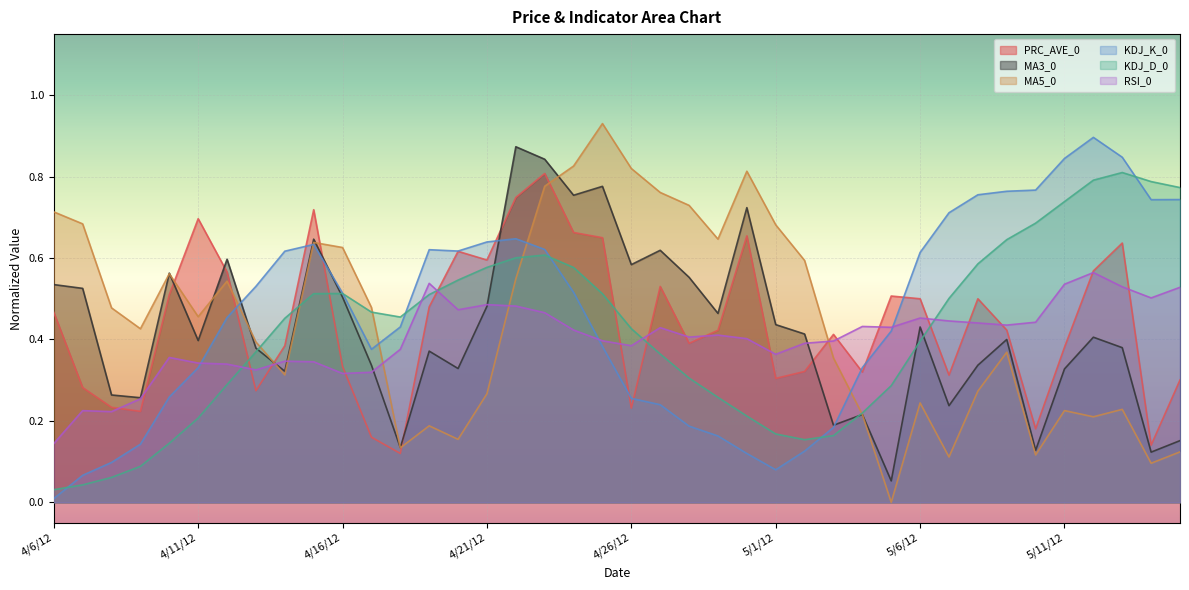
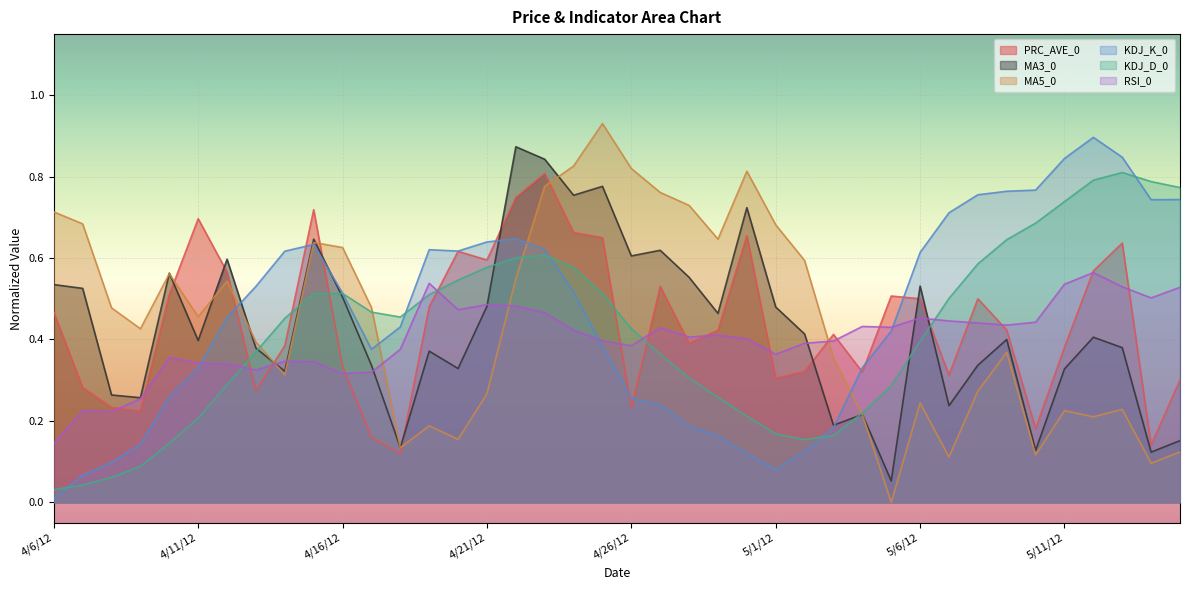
  {
    "MA3_0": {
      "4/6/12": 0.53,
      "4/11/12": 0.40,
      "4/16/12": 0.50,
-     "4/26/12": 0.58,
-     "5/1/12": 0.44,
-     "5/6/12": 0.43,
+     "4/26/12": 0.61,
+     "5/1/12": 0.48,
+     "5/6/12": 0.53,
      "5/11/12": 0.33
    }
  }
